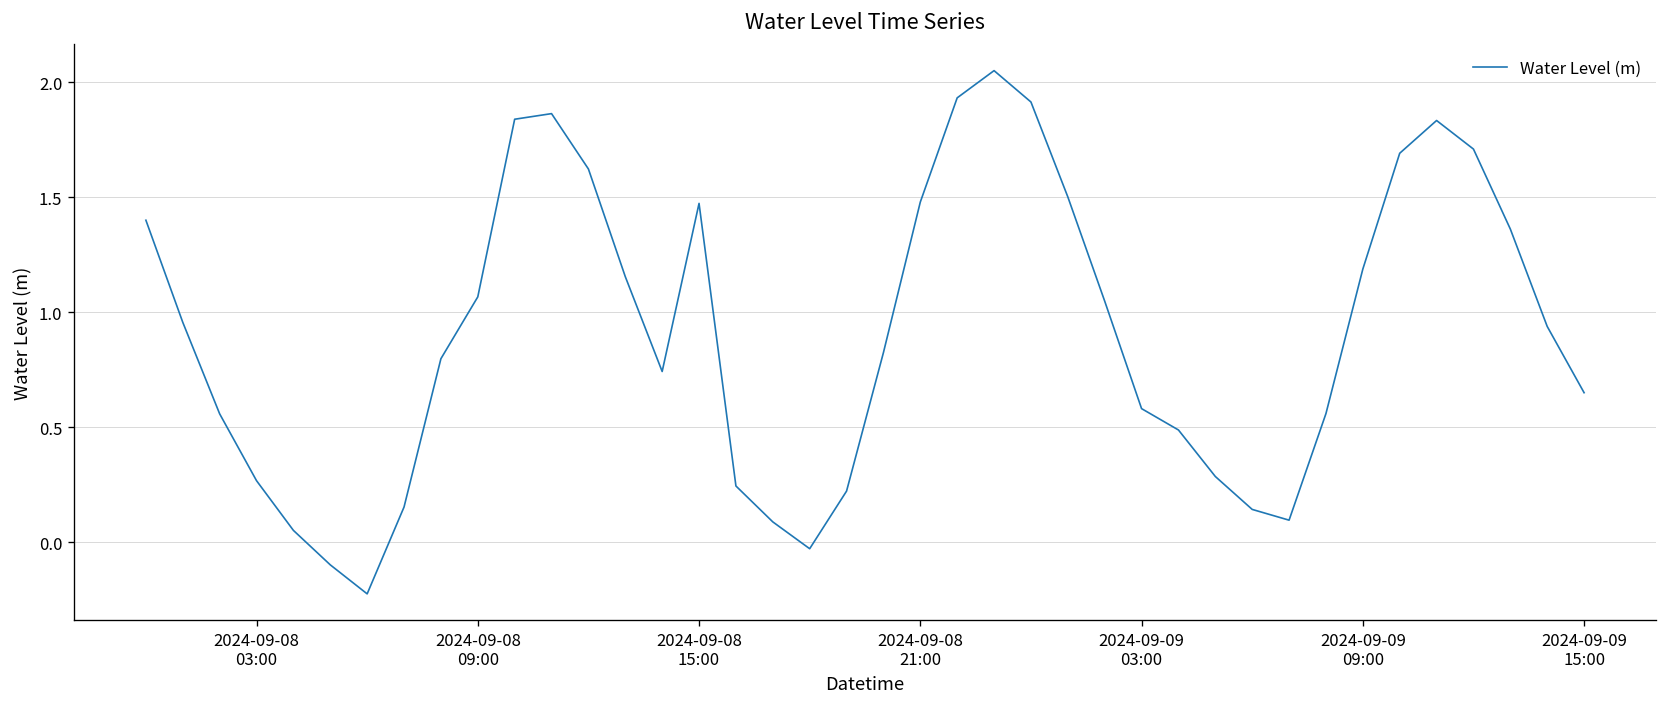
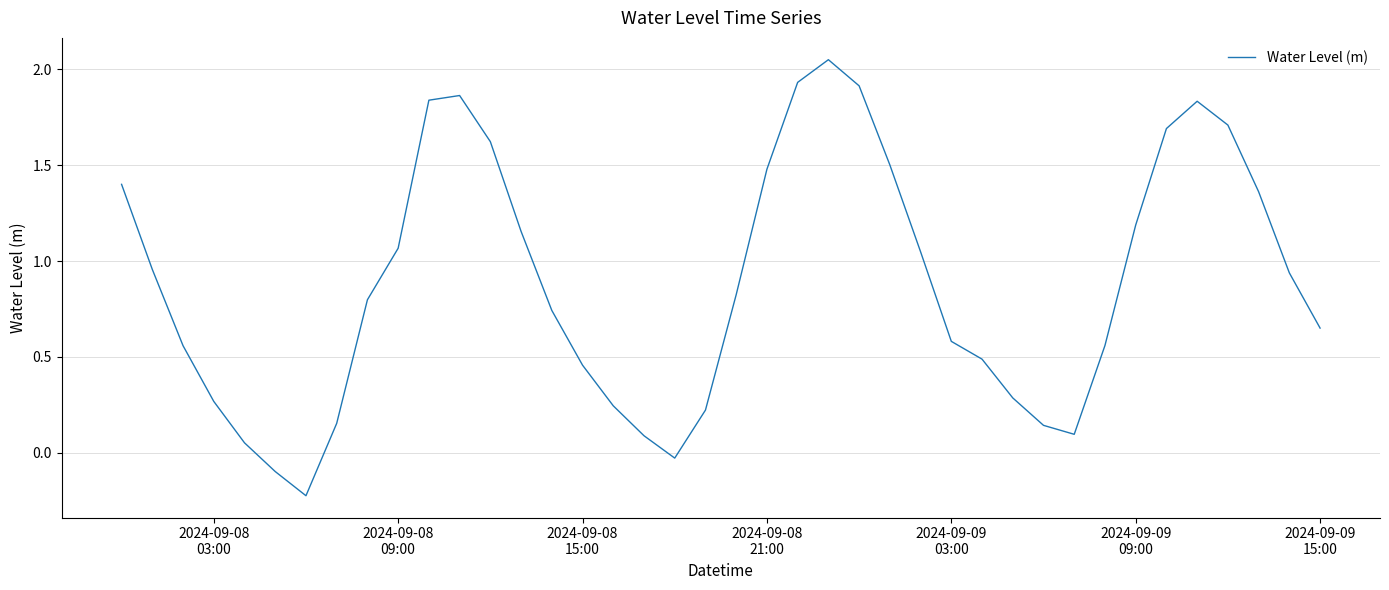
  {
    "2024-09-08 03:00": 0.27,
    "2024-09-08 09:00": 1.07,
-   "2024-09-08 15:00": 1.47,
+   "2024-09-08 15:00": 0.46,
    "2024-09-08 21:00": 1.48,
    "2024-09-09 03:00": 0.58,
    "2024-09-09 09:00": 1.19,
    "2024-09-09 15:00": 0.65
  }
